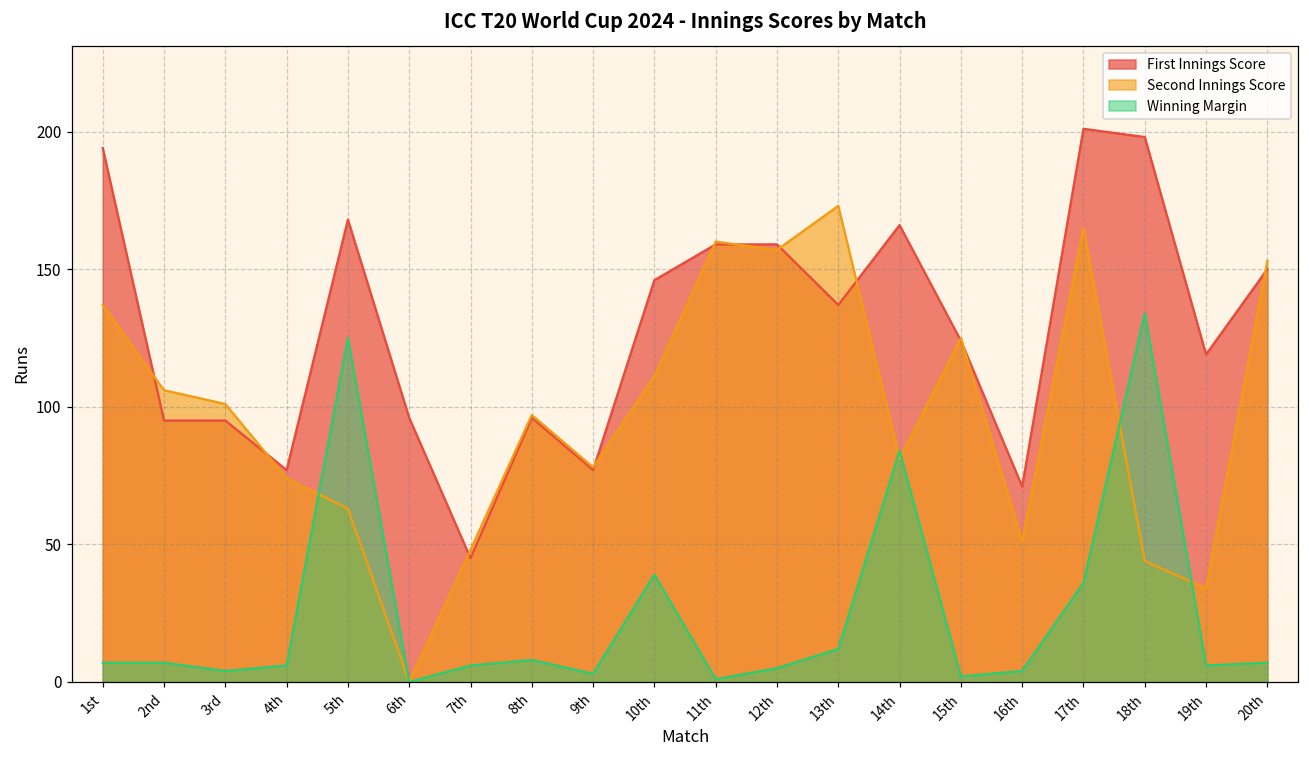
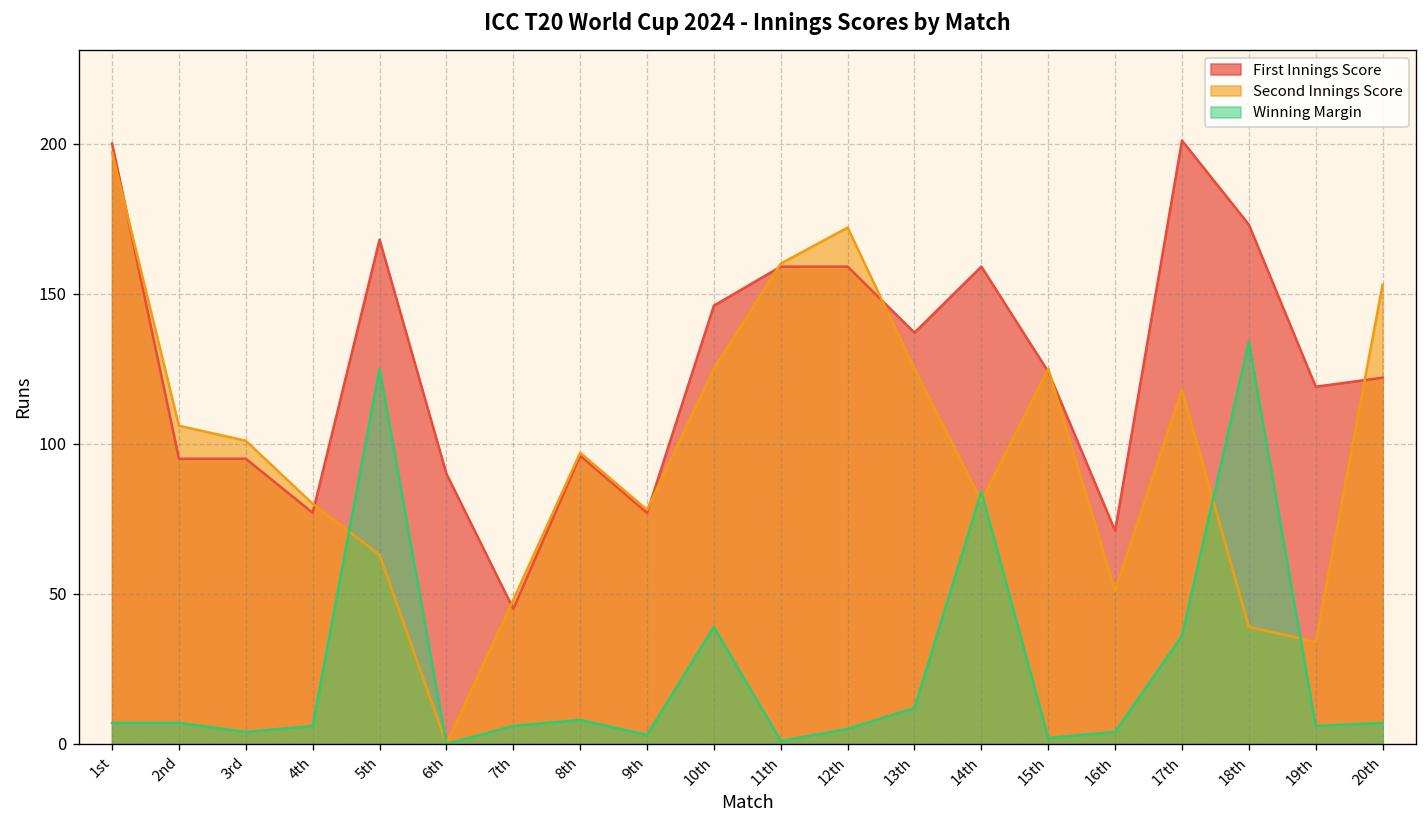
  {
    "First Innings Score": {
-     "1st": 194,
+     "1st": 200,
      "2nd": 95,
      "3rd": 95,
      "4th": 77,
      "5th": 168,
-     "6th": 96,
+     "6th": 90,
      "7th": 45,
      "10th": 146,
      "12th": 159,
      "13th": 137,
-     "14th": 166,
+     "14th": 159,
      "16th": 71,
      "17th": 201,
-     "18th": 198,
+     "18th": 173,
      "19th": 119,
-     "20th": 150
+     "20th": 122
    },
    "Second Innings Score": {
-     "1st": 137,
+     "1st": 197,
      "2nd": 106,
      "3rd": 101,
-     "4th": 74,
+     "4th": 80,
      "5th": 63,
      "7th": 48,
-     "10th": 111,
-     "12th": 157,
-     "13th": 173,
+     "10th": 125,
+     "12th": 172,
+     "13th": 125,
      "14th": 81,
      "16th": 51,
-     "17th": 165,
-     "18th": 44,
+     "17th": 118,
+     "18th": 39,
      "19th": 34,
      "20th": 153
    },
    "Winning Margin": {
      "1st": 7,
      "2nd": 7,
      "3rd": 4,
      "4th": 6,
      "5th": 125,
      "7th": 6,
      "8th": 8,
      "9th": 3,
      "10th": 39,
      "11th": 1,
      "12th": 5,
      "13th": 12,
      "14th": 84,
      "15th": 2,
      "16th": 4,
      "17th": 36,
      "18th": 134,
      "19th": 6,
      "20th": 7
    }
  }
